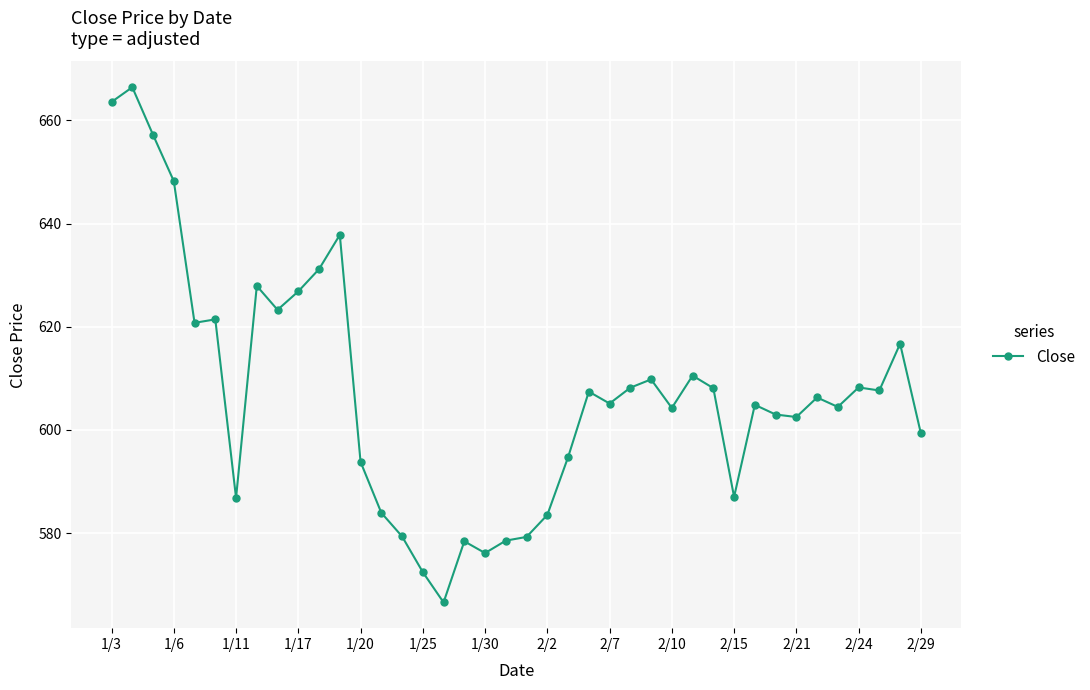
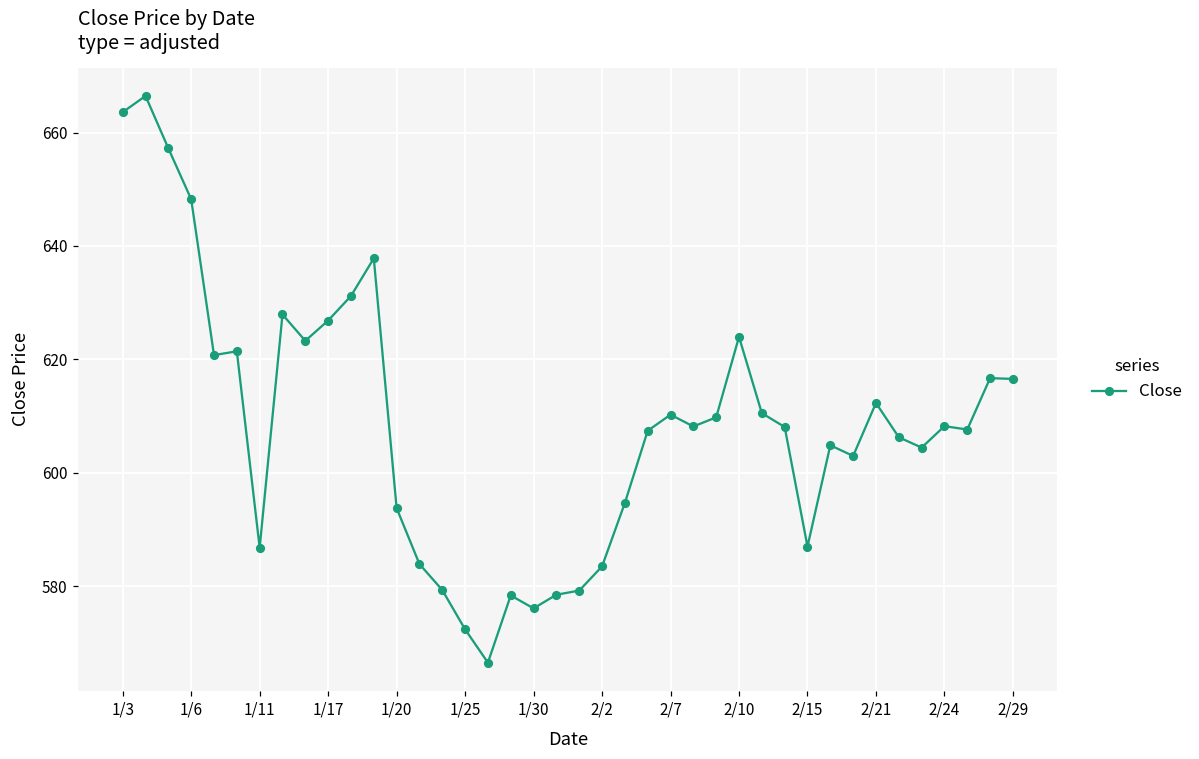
  {
    "1/3": 664,
    "1/6": 648,
    "1/11": 587,
    "1/17": 627,
    "1/20": 594,
    "1/25": 572,
    "1/30": 576,
    "2/2": 584,
-   "2/7": 605,
-   "2/10": 604,
+   "2/7": 610,
+   "2/10": 624,
    "2/15": 587,
-   "2/21": 602,
+   "2/21": 612,
    "2/24": 608,
-   "2/29": 599
+   "2/29": 617
  }
